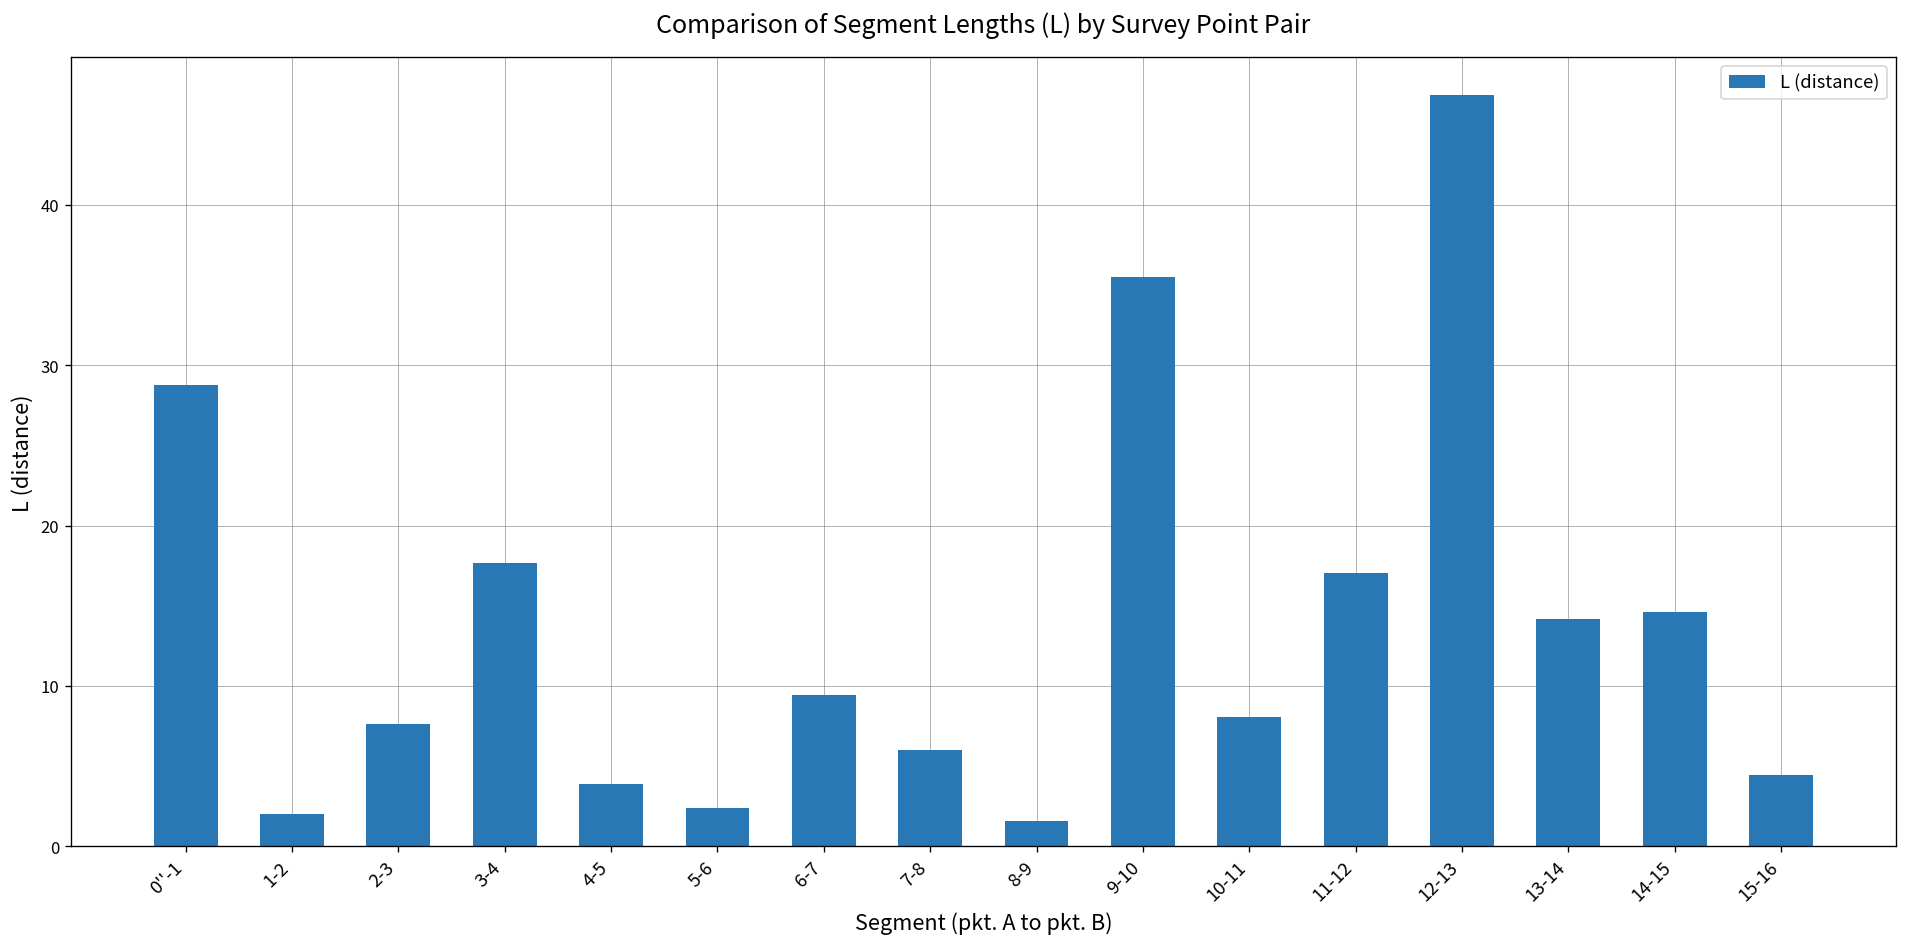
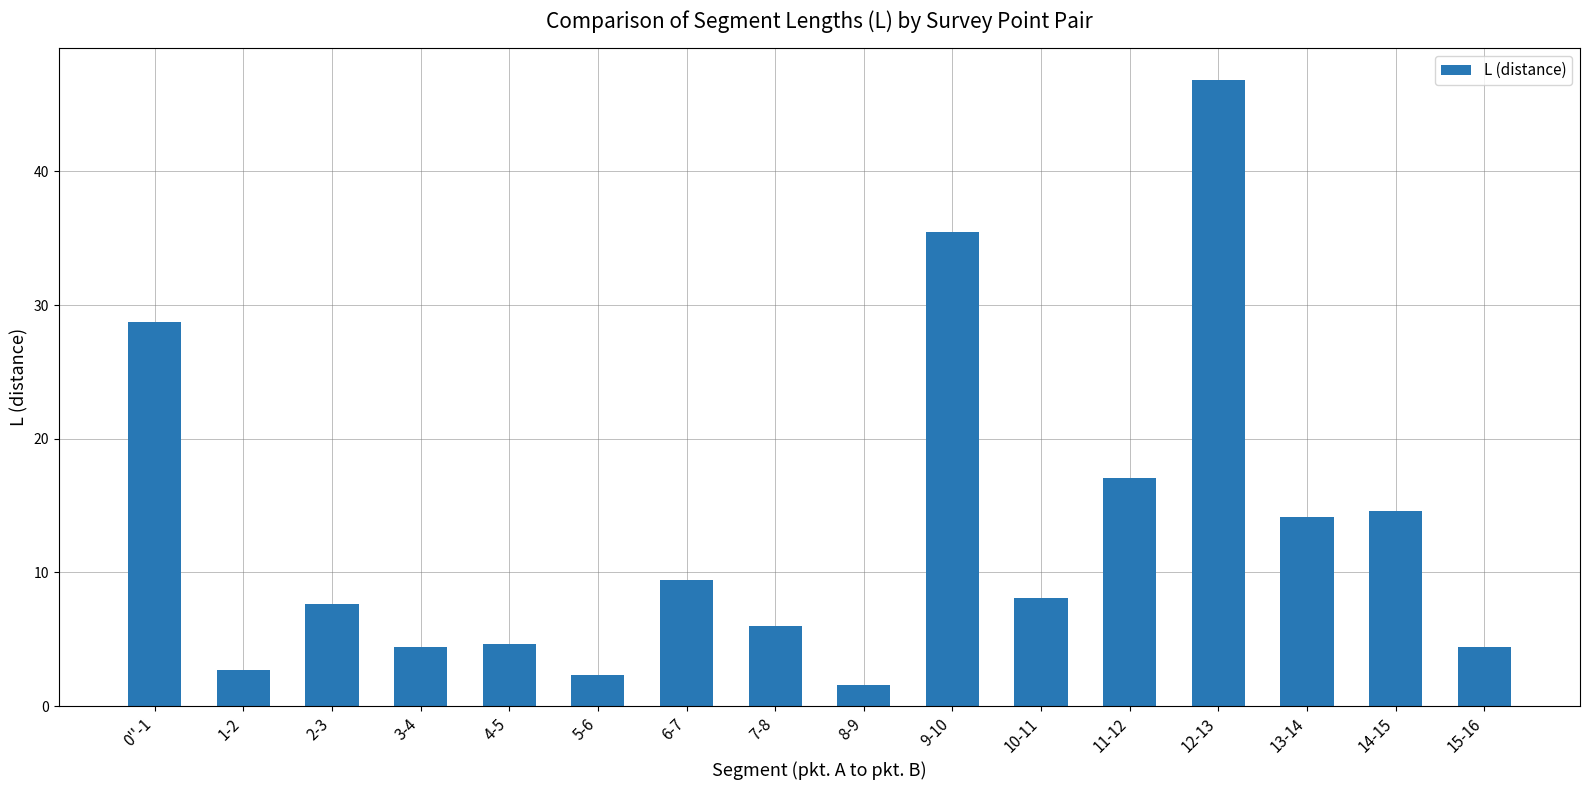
  {
    "0''-1": 28.8,
-   "1-2": 2.1,
+   "1-2": 2.7,
    "2-3": 7.6,
-   "3-4": 17.7,
-   "4-5": 3.9,
+   "3-4": 4.4,
+   "4-5": 4.7,
    "5-6": 2.4,
    "6-7": 9.5,
    "7-8": 6.0,
    "8-9": 1.6,
    "9-10": 35.5,
    "10-11": 8.1,
    "11-12": 17.0,
    "12-13": 46.9,
    "13-14": 14.1,
    "14-15": 14.6,
    "15-16": 4.5
  }
